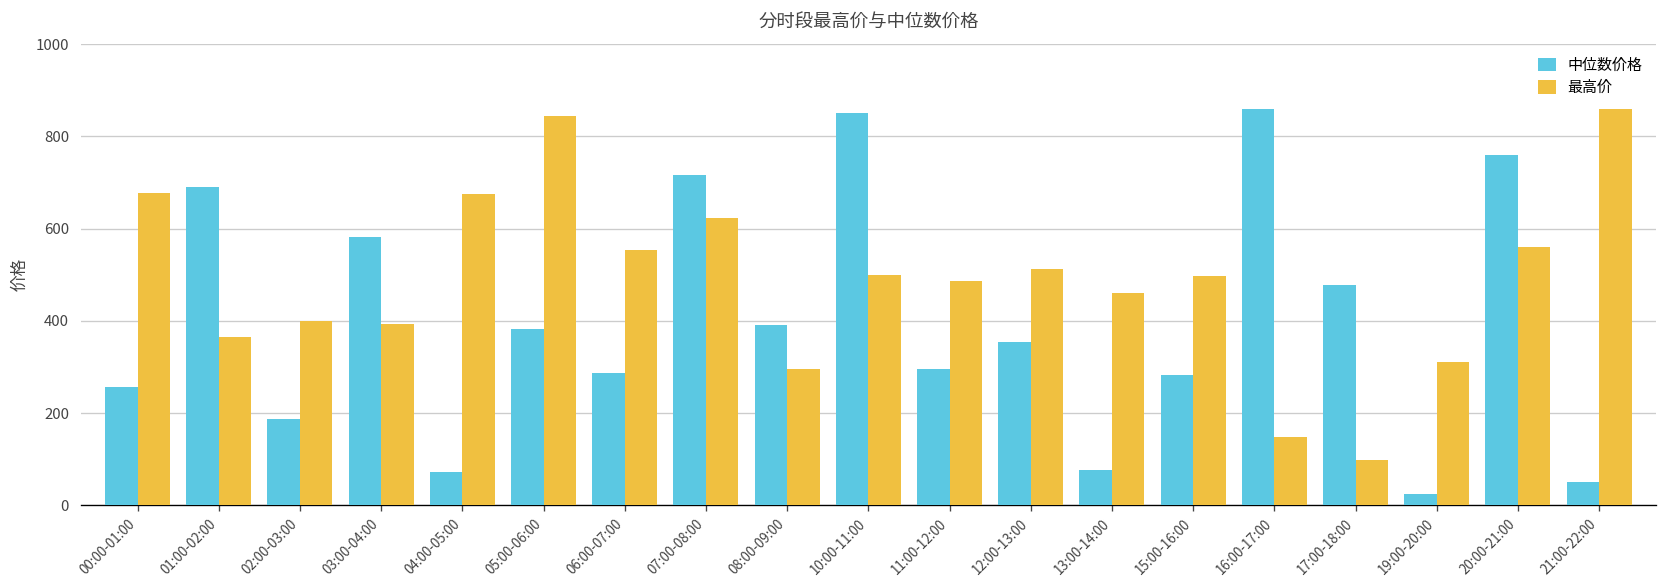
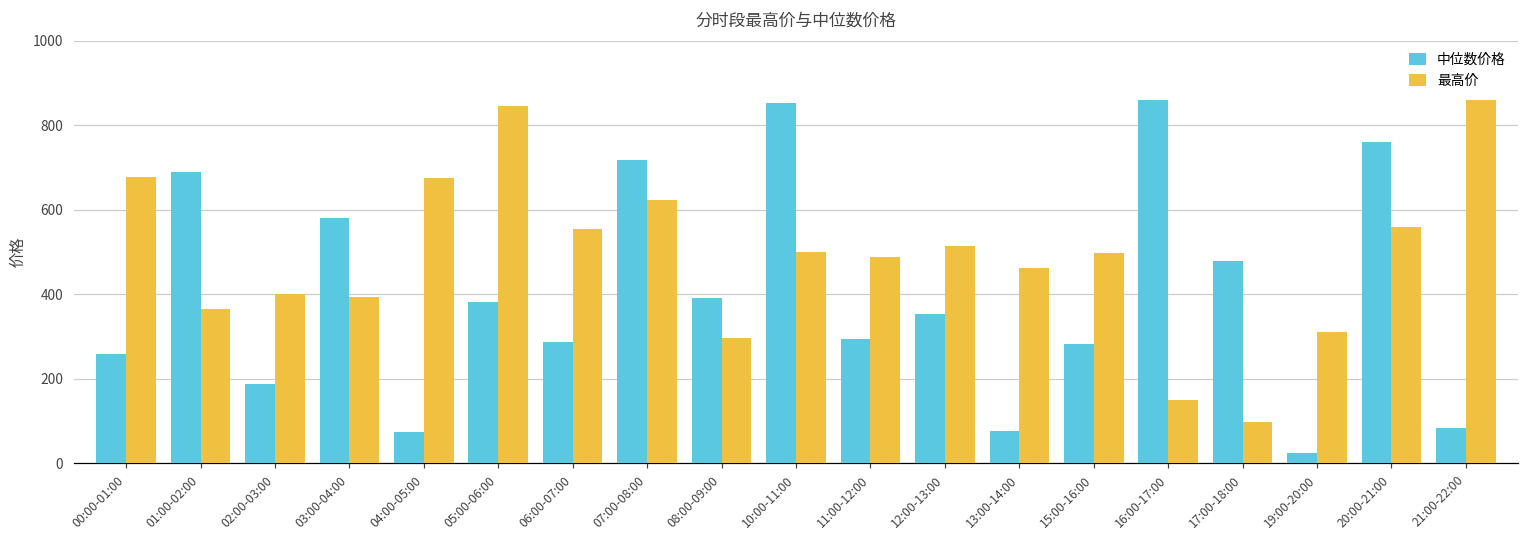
  {
    "中位数价格": {
      "00:00-01:00": 260,
      "01:00-02:00": 690,
      "02:00-03:00": 190,
      "03:00-04:00": 580,
      "04:00-05:00": 70,
      "05:00-06:00": 380,
      "06:00-07:00": 290,
      "07:00-08:00": 720,
      "08:00-09:00": 390,
      "10:00-11:00": 850,
      "11:00-12:00": 290,
      "12:00-13:00": 350,
      "13:00-14:00": 80,
      "15:00-16:00": 280,
      "16:00-17:00": 860,
      "17:00-18:00": 480,
      "19:00-20:00": 20,
      "20:00-21:00": 760,
-     "21:00-22:00": 50
+     "21:00-22:00": 80
    },
    "最高价": {
      "00:00-01:00": 680,
      "01:00-02:00": 370,
      "02:00-03:00": 400,
      "03:00-04:00": 390,
      "04:00-05:00": 680,
      "05:00-06:00": 840,
      "06:00-07:00": 550,
      "07:00-08:00": 620,
      "08:00-09:00": 300,
      "10:00-11:00": 500,
      "11:00-12:00": 490,
      "12:00-13:00": 510,
      "13:00-14:00": 460,
      "15:00-16:00": 500,
      "16:00-17:00": 150,
      "17:00-18:00": 100,
      "19:00-20:00": 310,
      "20:00-21:00": 560,
      "21:00-22:00": 860
    }
  }
